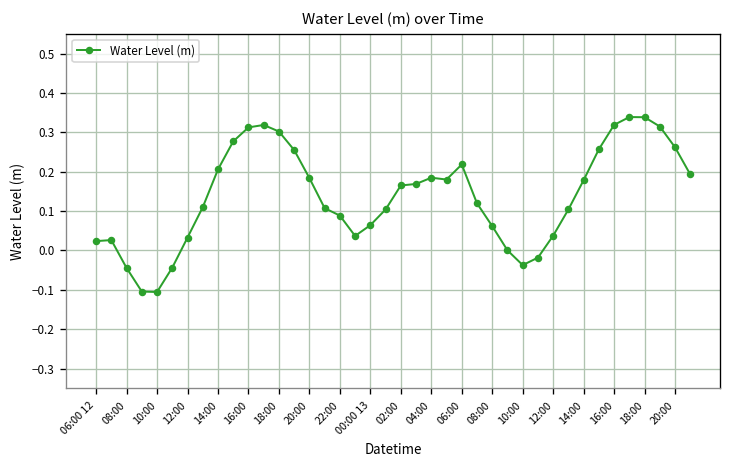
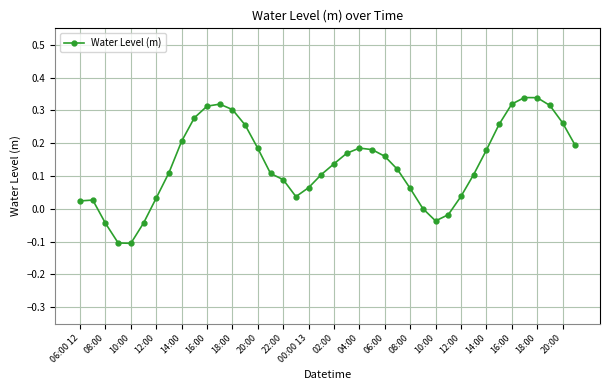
  {
    "06:00 12": 0.02,
    "22:00": 0.09,
    "00:00 13": 0.06,
-   "02:00": 0.17,
+   "02:00": 0.14,
    "04:00": 0.18,
-   "06:00": 0.22
+   "06:00": 0.16
  }
